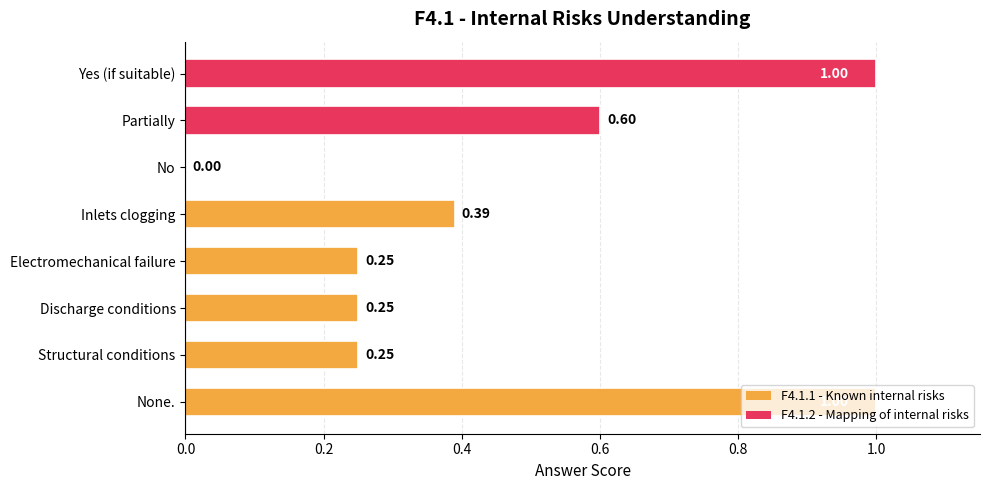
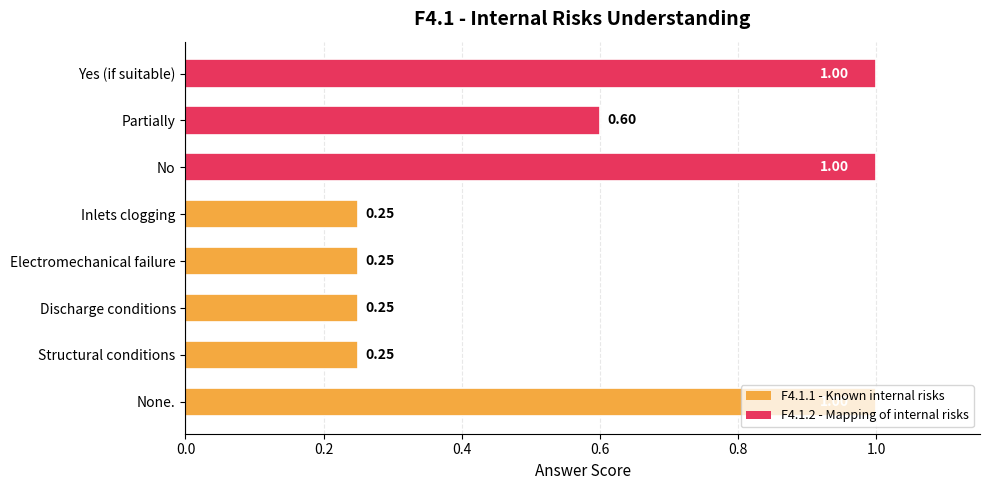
  {
    "Yes (if suitable)": 1.00,
    "Partially": 0.60,
-   "No": 0.00,
-   "Inlets clogging": 0.39,
+   "No": 1.00,
+   "Inlets clogging": 0.25,
    "Electromechanical failure": 0.25,
    "Discharge conditions": 0.25,
    "Structural conditions": 0.25
  }
